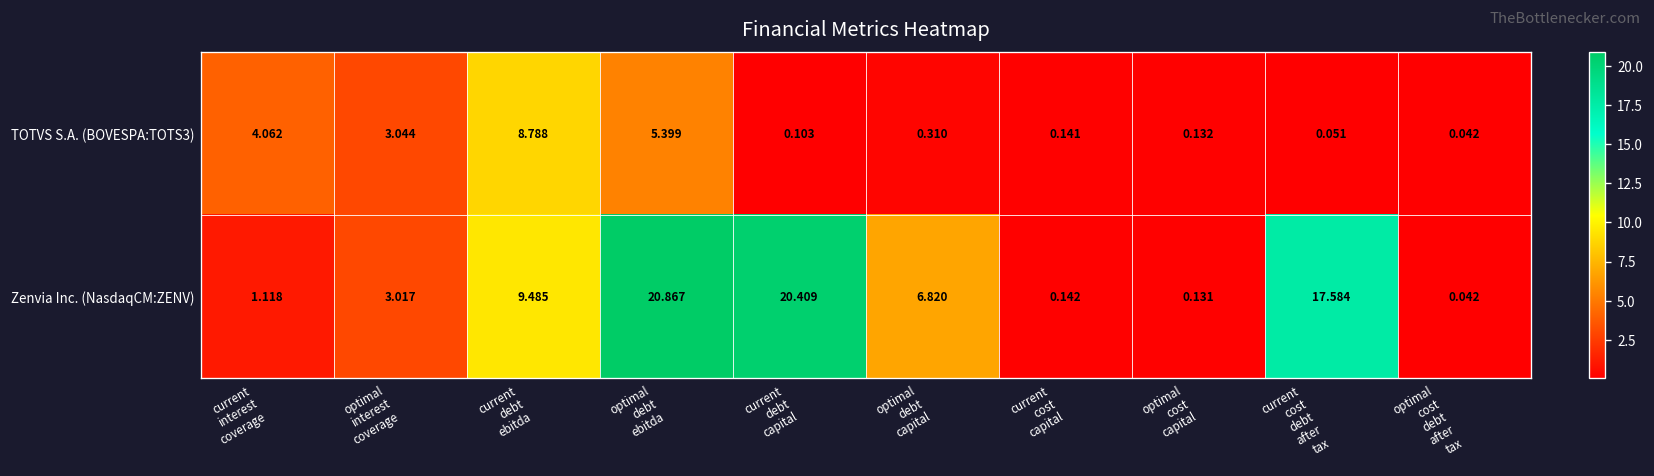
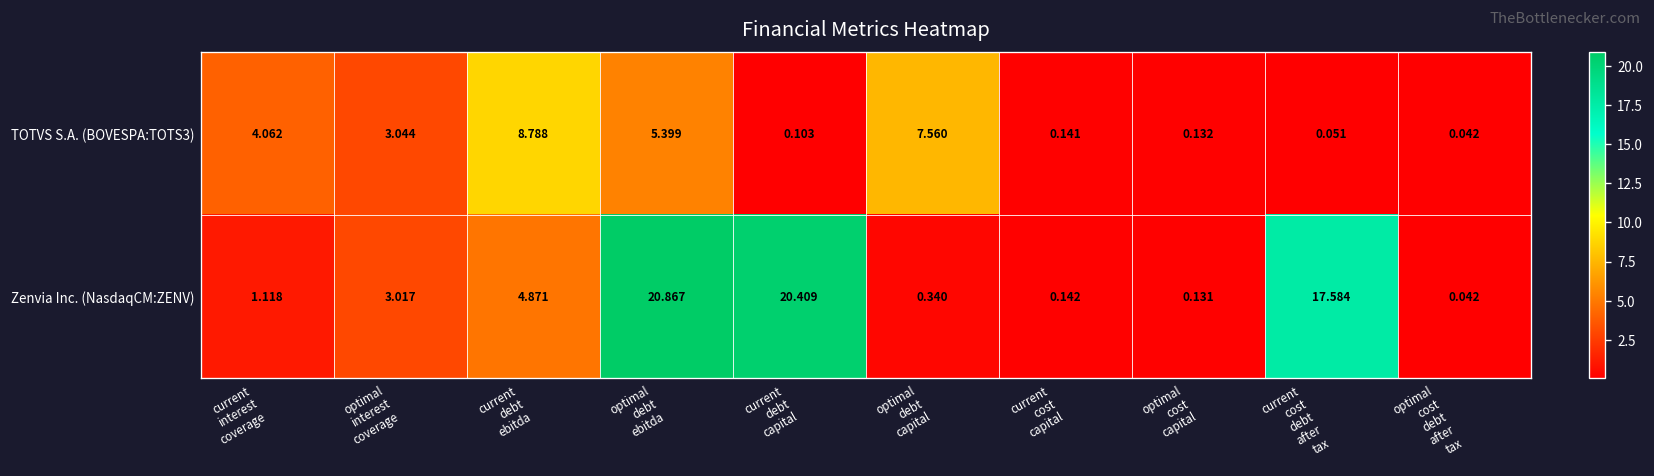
  {
    "TOTVS S.A. (BOVESPA:TOTS3)": {
      "current interest coverage": 4.062,
      "optimal interest coverage": 3.044,
      "current debt ebitda": 8.788,
      "optimal debt ebitda": 5.399,
      "current debt capital": 0.103,
-     "optimal debt capital": 0.310,
+     "optimal debt capital": 7.560,
      "current cost capital": 0.141,
      "optimal cost capital": 0.132,
      "current cost debt after tax": 0.051,
      "optimal cost debt after tax": 0.042
    },
    "Zenvia Inc. (NasdaqCM:ZENV)": {
      "current interest coverage": 1.118,
      "optimal interest coverage": 3.017,
-     "current debt ebitda": 9.485,
+     "current debt ebitda": 4.871,
      "optimal debt ebitda": 20.867,
      "current debt capital": 20.409,
-     "optimal debt capital": 6.820,
+     "optimal debt capital": 0.340,
      "current cost capital": 0.142,
      "optimal cost capital": 0.131,
      "current cost debt after tax": 17.584,
      "optimal cost debt after tax": 0.042
    }
  }
